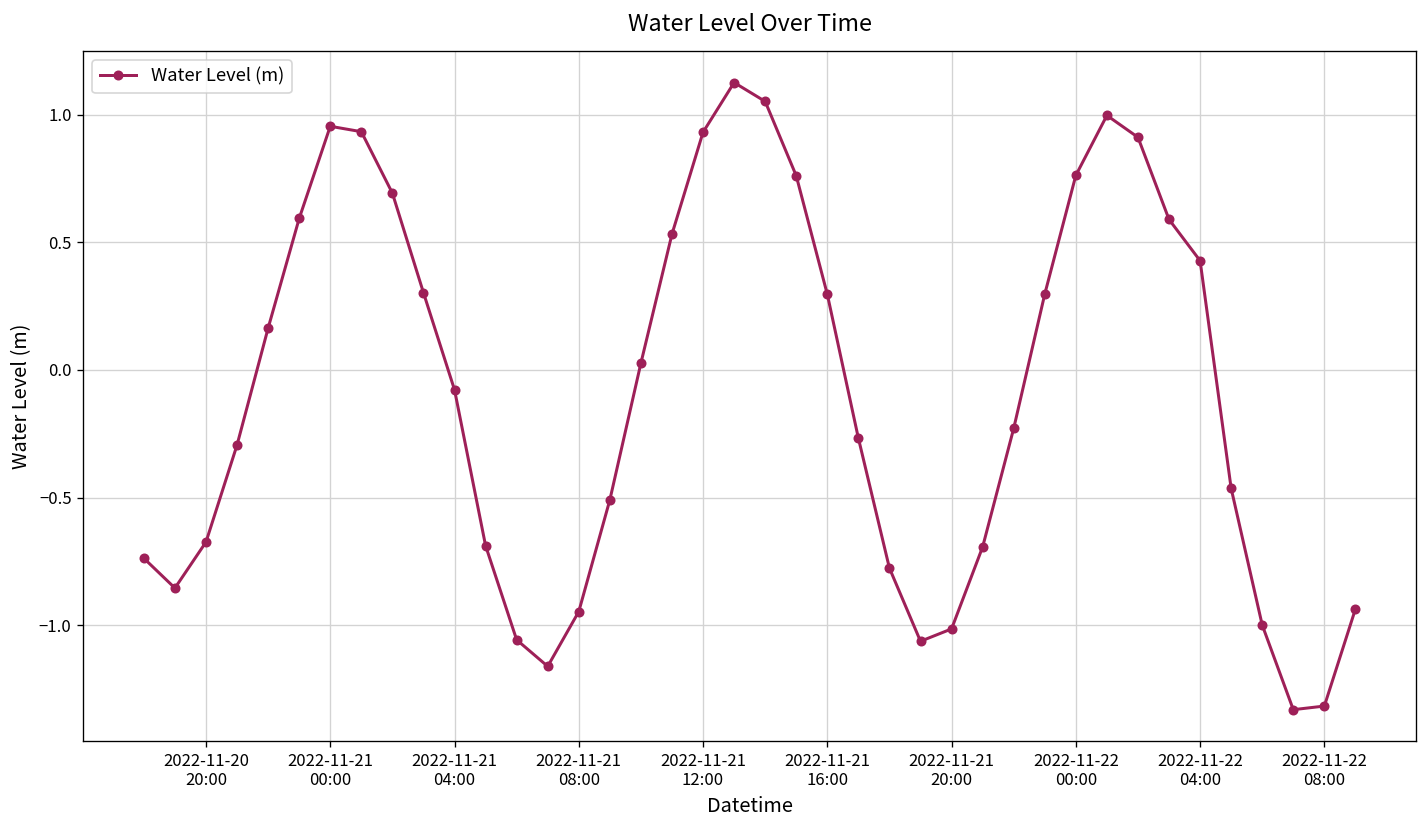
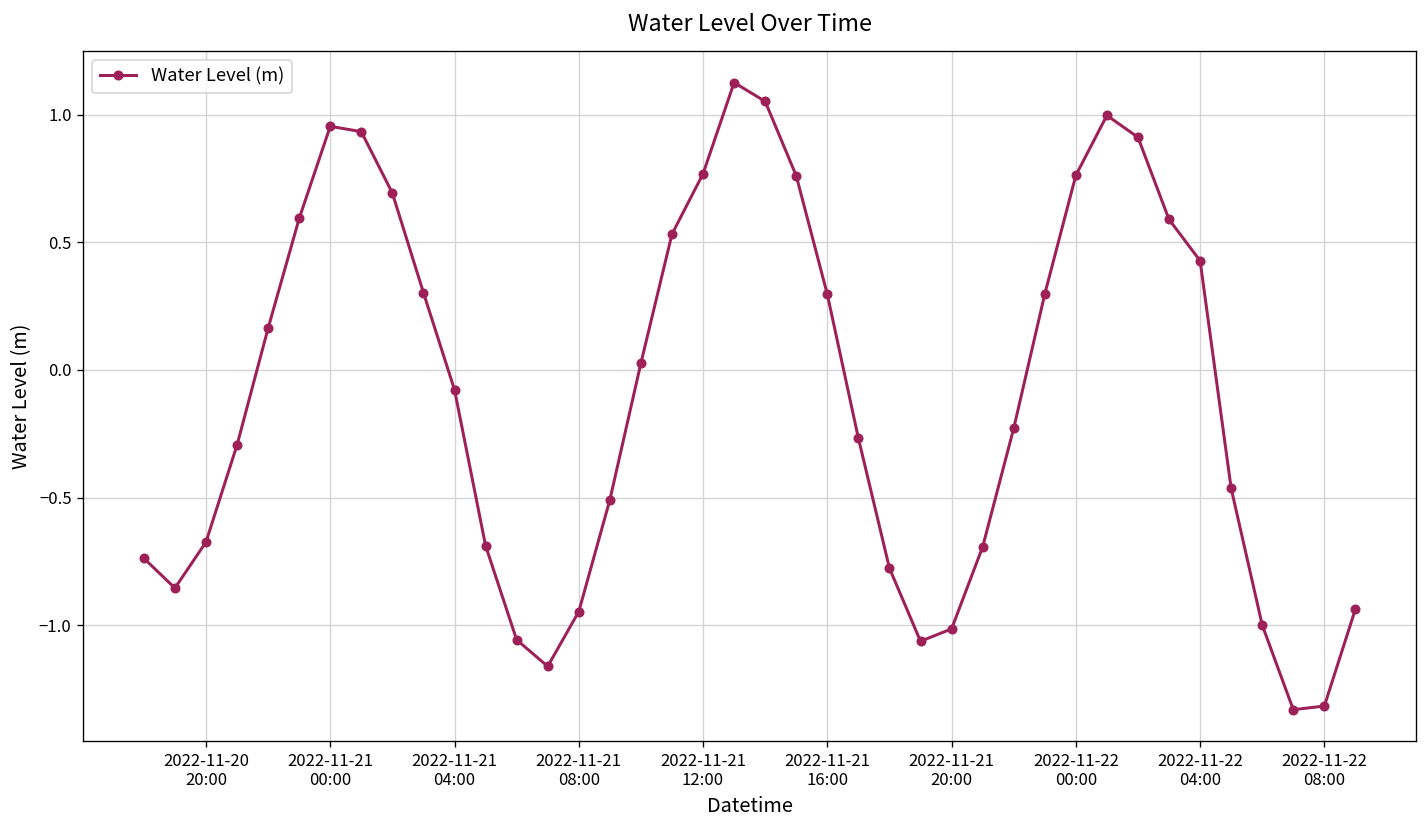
  {
    "2022-11-20 20:00": -0.67,
    "2022-11-21 00:00": 0.95,
    "2022-11-21 04:00": -0.08,
    "2022-11-21 08:00": -0.95,
-   "2022-11-21 12:00": 0.93,
+   "2022-11-21 12:00": 0.77,
    "2022-11-21 16:00": 0.30,
    "2022-11-21 20:00": -1.01,
    "2022-11-22 00:00": 0.76,
    "2022-11-22 04:00": 0.43,
    "2022-11-22 08:00": -1.32
  }
